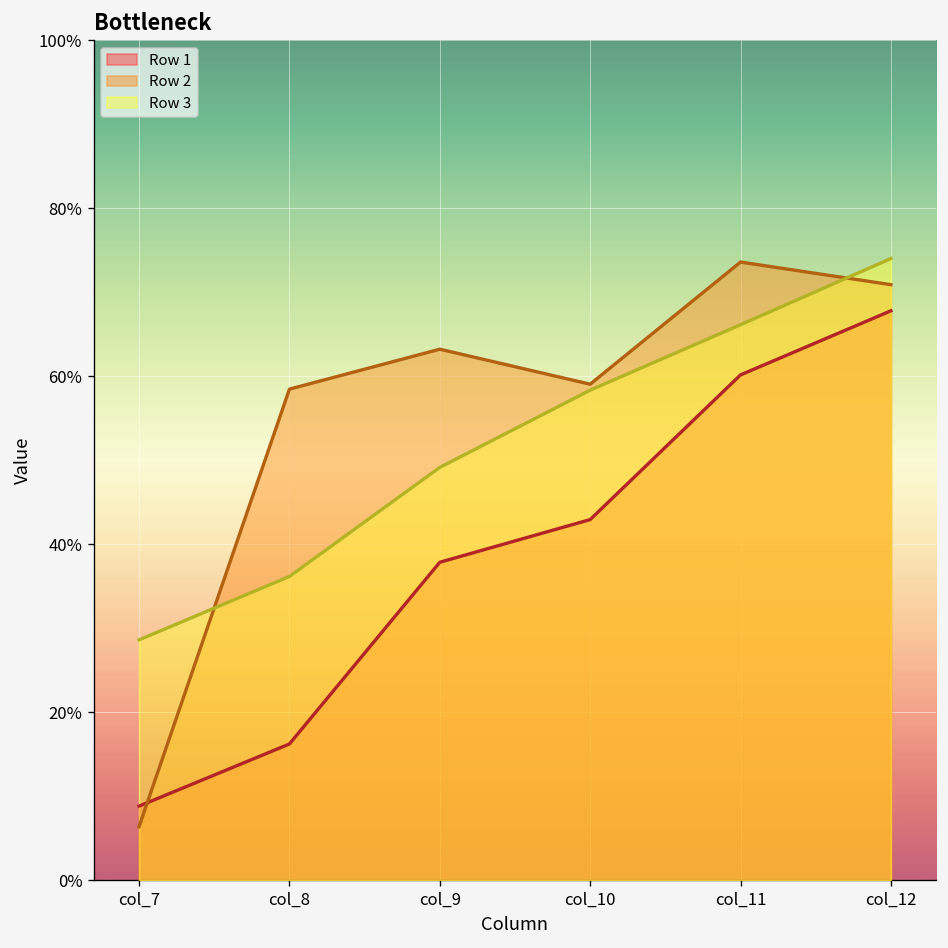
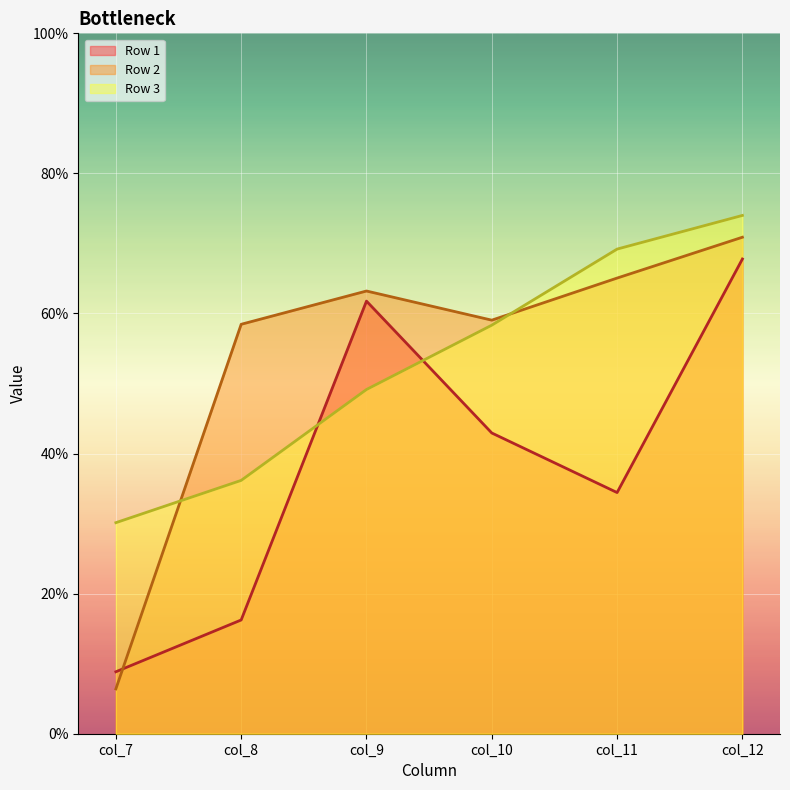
  {
    "Row 1": {
      "col_7": "9%",
      "col_8": "16%",
-     "col_9": "38%",
+     "col_9": "62%",
      "col_10": "43%",
-     "col_11": "60%",
+     "col_11": "34%",
      "col_12": "68%"
    },
    "Row 2": {
      "col_7": "6%",
      "col_8": "58%",
      "col_9": "63%",
      "col_10": "59%",
-     "col_11": "74%",
+     "col_11": "65%",
      "col_12": "71%"
    },
    "Row 3": {
-     "col_7": "29%",
+     "col_7": "30%",
      "col_8": "36%",
      "col_9": "49%",
      "col_10": "58%",
-     "col_11": "66%",
+     "col_11": "69%",
      "col_12": "74%"
    }
  }
